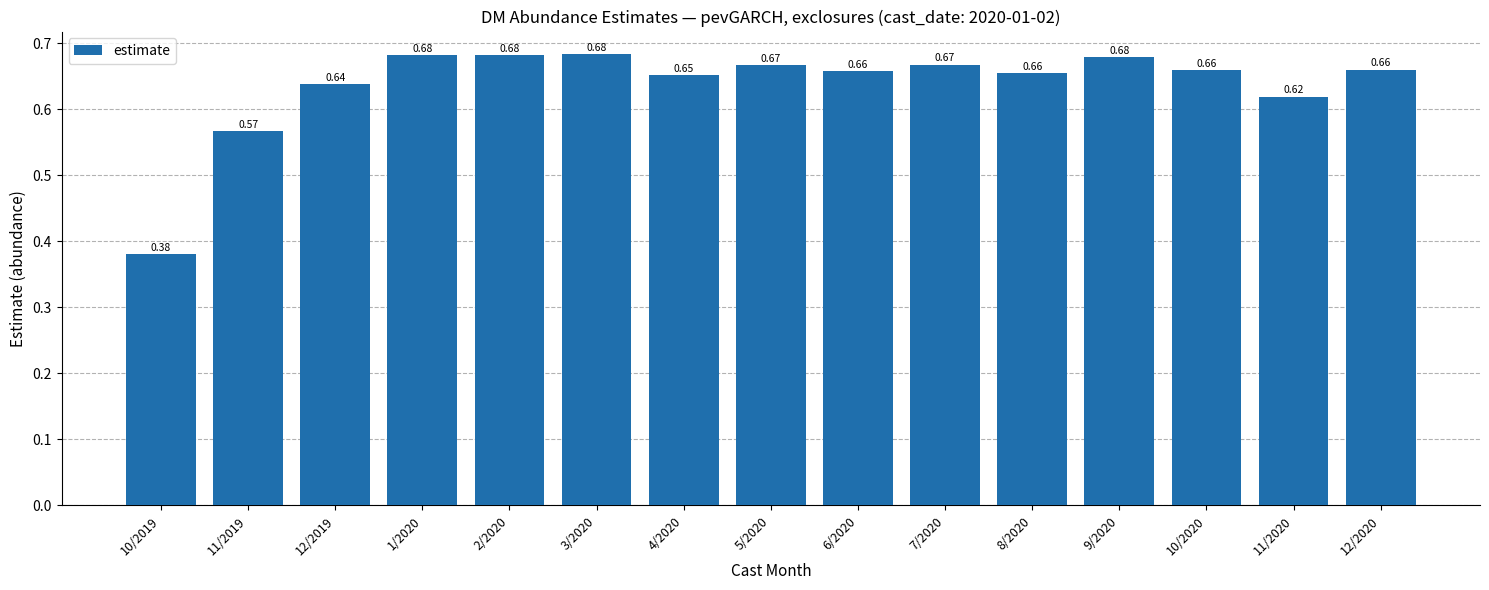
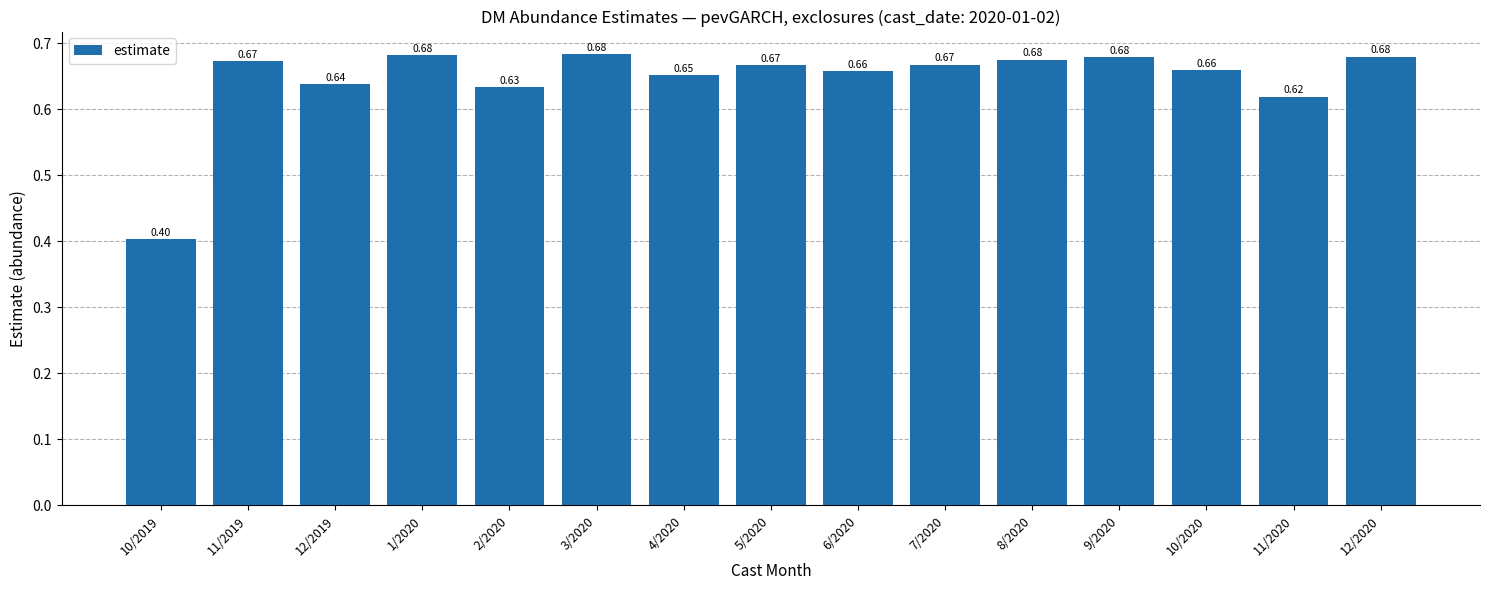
  {
-   "10/2019": 0.38,
-   "11/2019": 0.57,
+   "10/2019": 0.40,
+   "11/2019": 0.67,
    "12/2019": 0.64,
    "1/2020": 0.68,
-   "2/2020": 0.68,
+   "2/2020": 0.63,
    "3/2020": 0.68,
    "4/2020": 0.65,
    "5/2020": 0.67,
    "6/2020": 0.66,
    "7/2020": 0.67,
-   "8/2020": 0.66,
+   "8/2020": 0.68,
    "9/2020": 0.68,
    "10/2020": 0.66,
    "11/2020": 0.62,
-   "12/2020": 0.66
+   "12/2020": 0.68
  }
